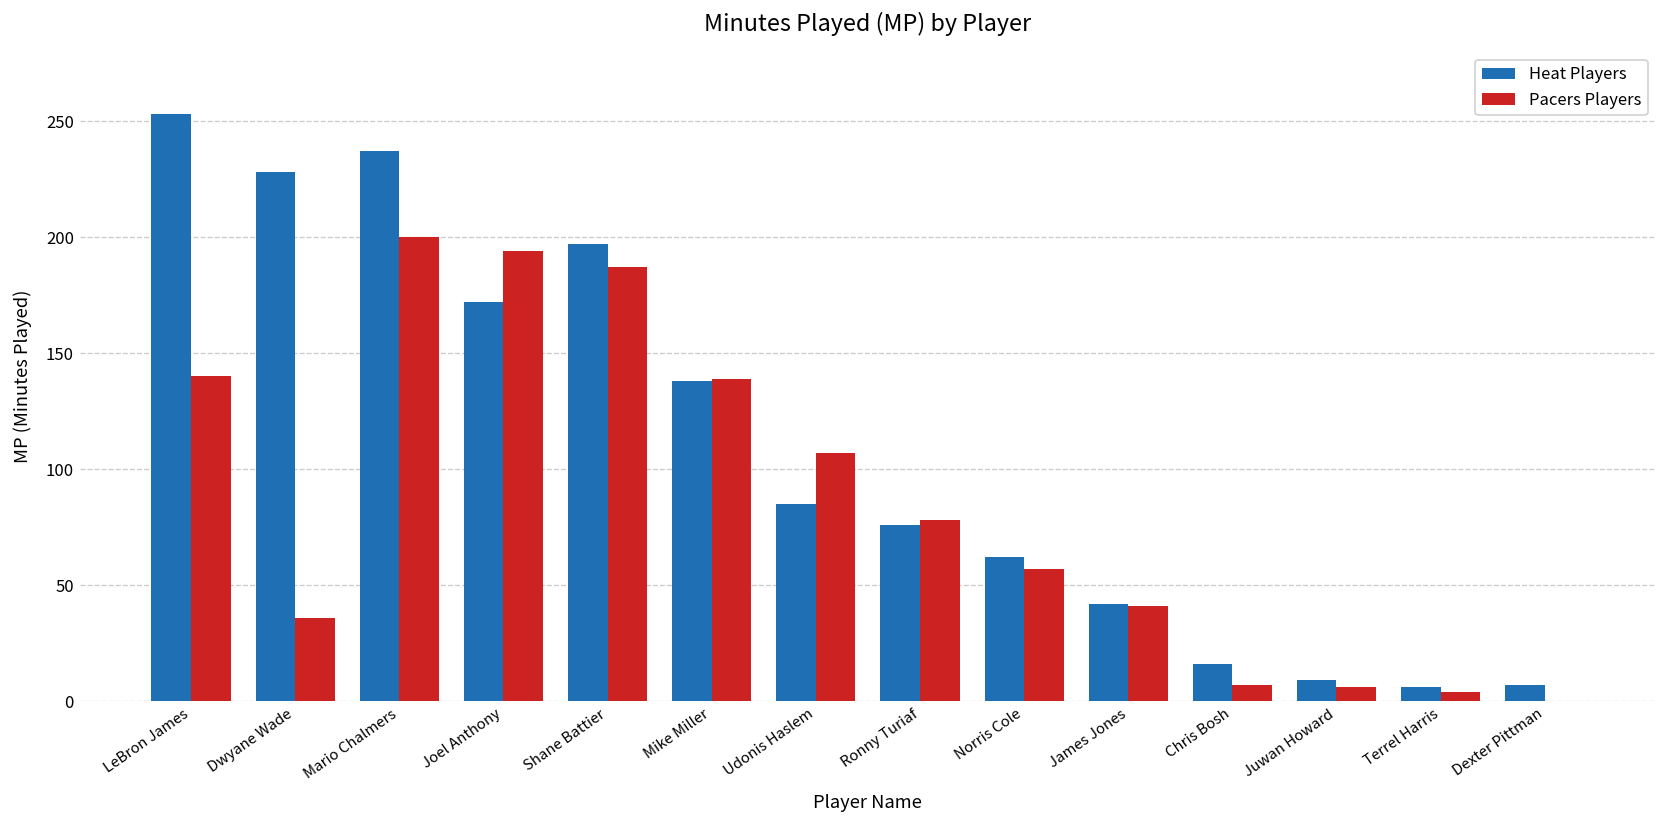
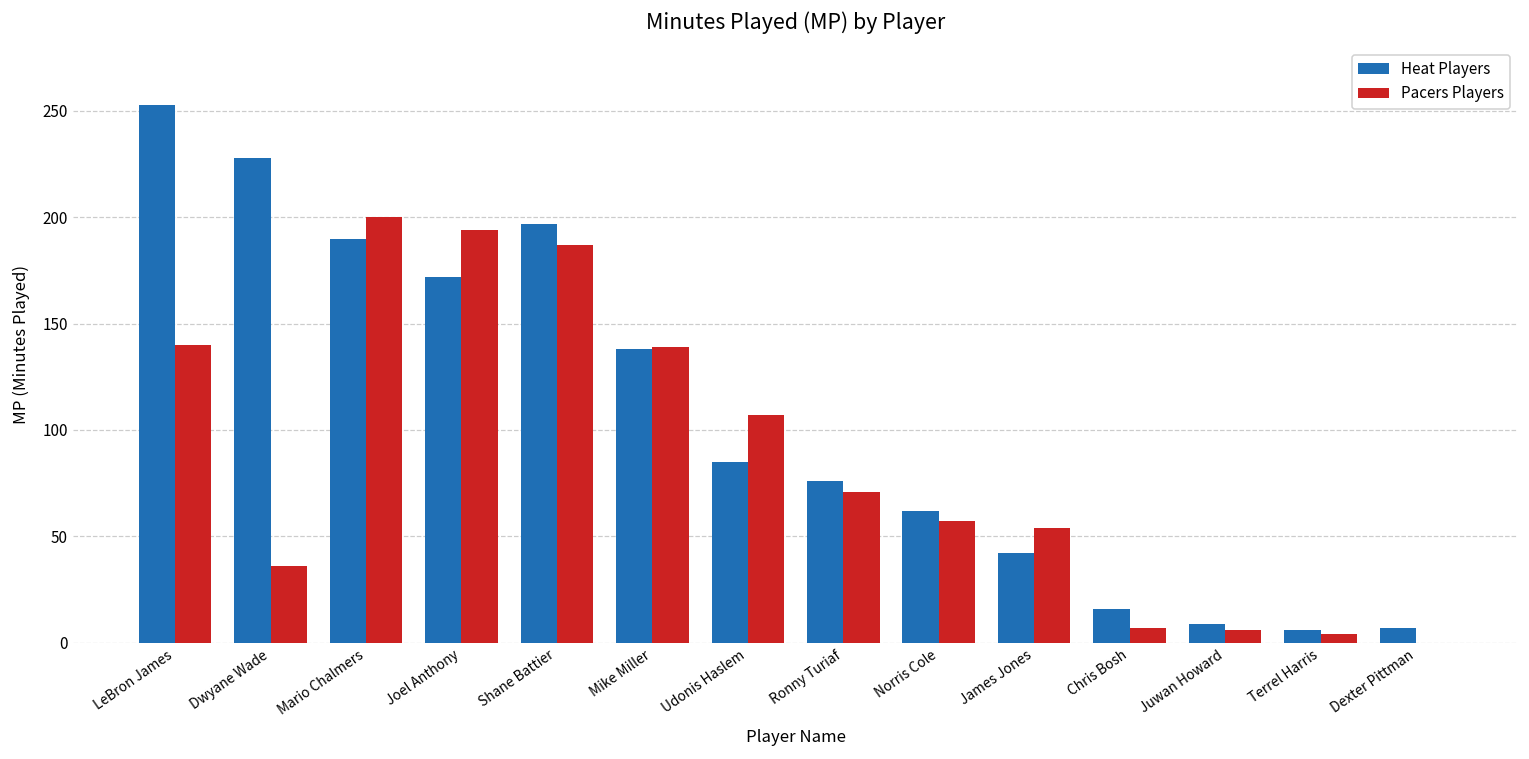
  {
    "Heat Players": {
      "LeBron James": 253,
      "Dwyane Wade": 228,
-     "Mario Chalmers": 237,
+     "Mario Chalmers": 190,
      "Joel Anthony": 172,
      "Shane Battier": 197,
      "Mike Miller": 138,
      "Udonis Haslem": 85,
      "Ronny Turiaf": 76,
      "Norris Cole": 62,
      "James Jones": 42,
      "Chris Bosh": 16,
      "Juwan Howard": 9,
      "Terrel Harris": 6,
      "Dexter Pittman": 7
    },
    "Pacers Players": {
      "LeBron James": 140,
      "Dwyane Wade": 36,
      "Mario Chalmers": 200,
      "Joel Anthony": 194,
      "Shane Battier": 187,
      "Mike Miller": 139,
      "Udonis Haslem": 107,
-     "Ronny Turiaf": 78,
+     "Ronny Turiaf": 71,
      "Norris Cole": 57,
-     "James Jones": 41,
+     "James Jones": 54,
      "Chris Bosh": 7,
      "Juwan Howard": 6,
      "Terrel Harris": 4,
      "Dexter Pittman": 0
    }
  }
